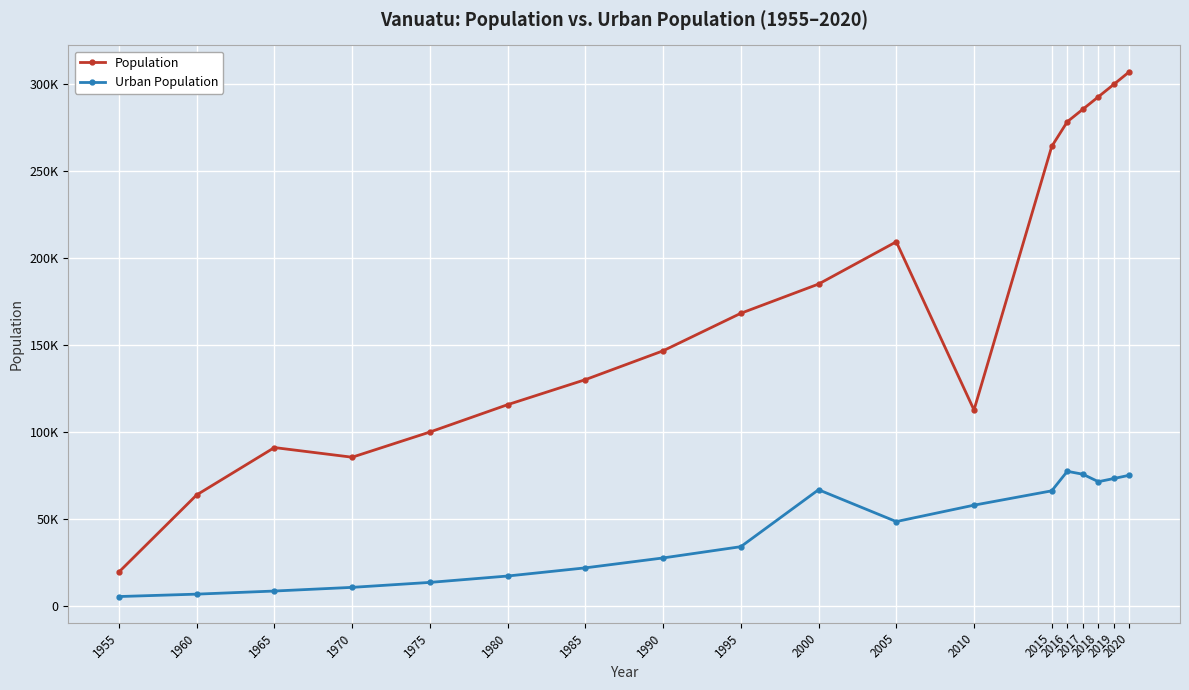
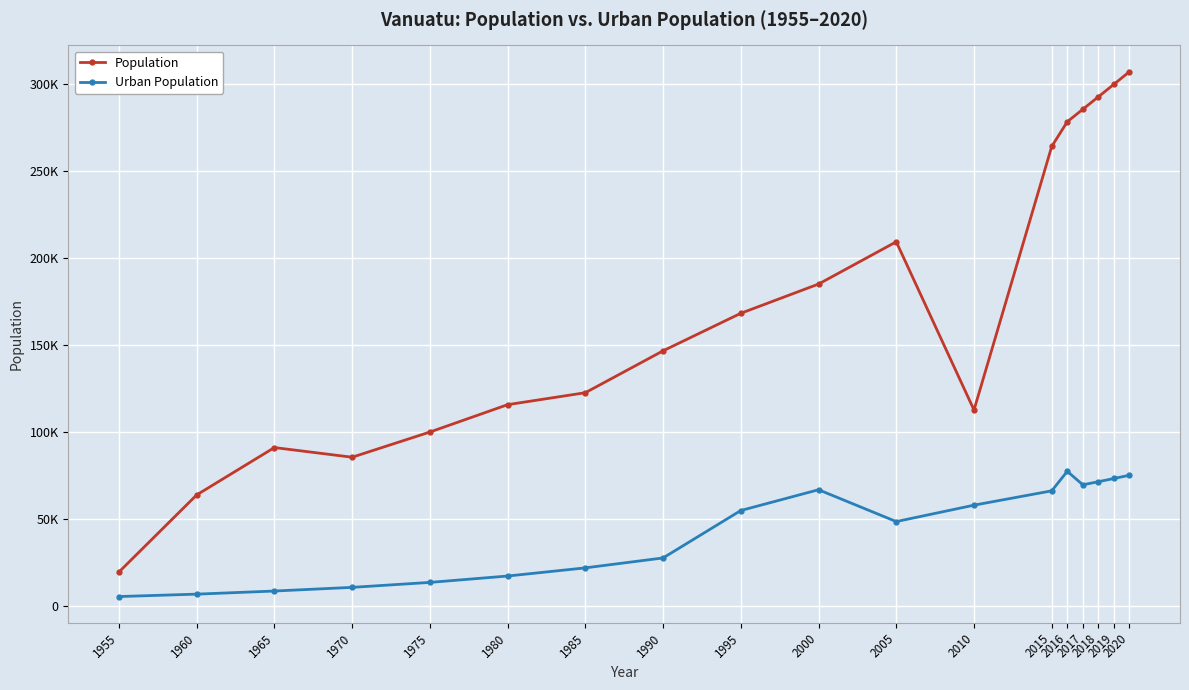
  {
    "Population": {
      "1955": 19000,
      "1960": 64000,
      "1965": 91000,
      "1970": 85000,
      "1975": 100000,
      "1980": 116000,
-     "1985": 130000,
+     "1985": 122000,
      "1990": 147000,
      "1995": 168000,
      "2000": 185000,
      "2005": 209000,
      "2010": 113000,
      "2015": 264000,
      "2016": 278000,
      "2017": 286000,
      "2018": 293000,
      "2019": 300000,
      "2020": 307000
    },
    "Urban Population": {
      "1955": 5000,
      "1960": 7000,
      "1965": 8000,
      "1970": 11000,
      "1975": 13000,
      "1980": 17000,
      "1985": 22000,
      "1990": 27000,
-     "1995": 34000,
+     "1995": 55000,
      "2000": 67000,
      "2005": 48000,
      "2010": 58000,
      "2015": 66000,
      "2016": 77000,
-     "2017": 76000,
+     "2017": 70000,
      "2018": 71000,
      "2019": 73000,
      "2020": 75000
    }
  }
